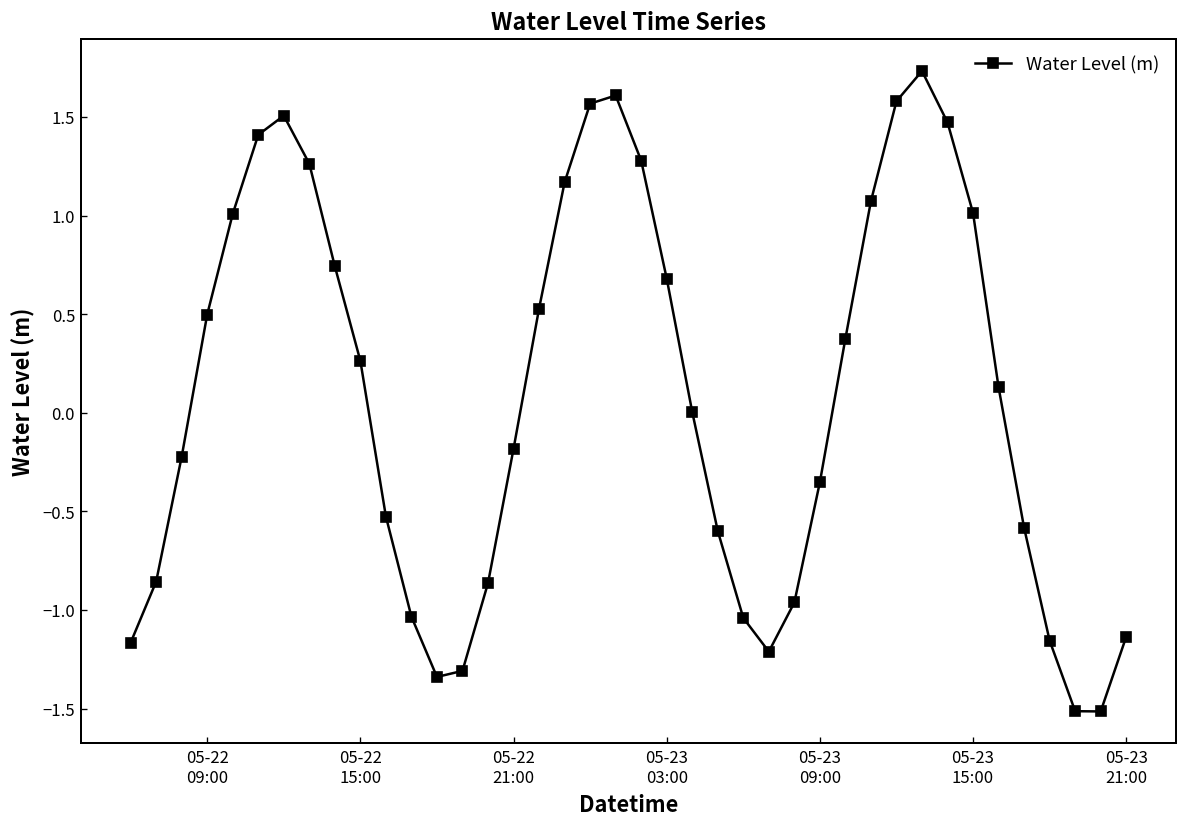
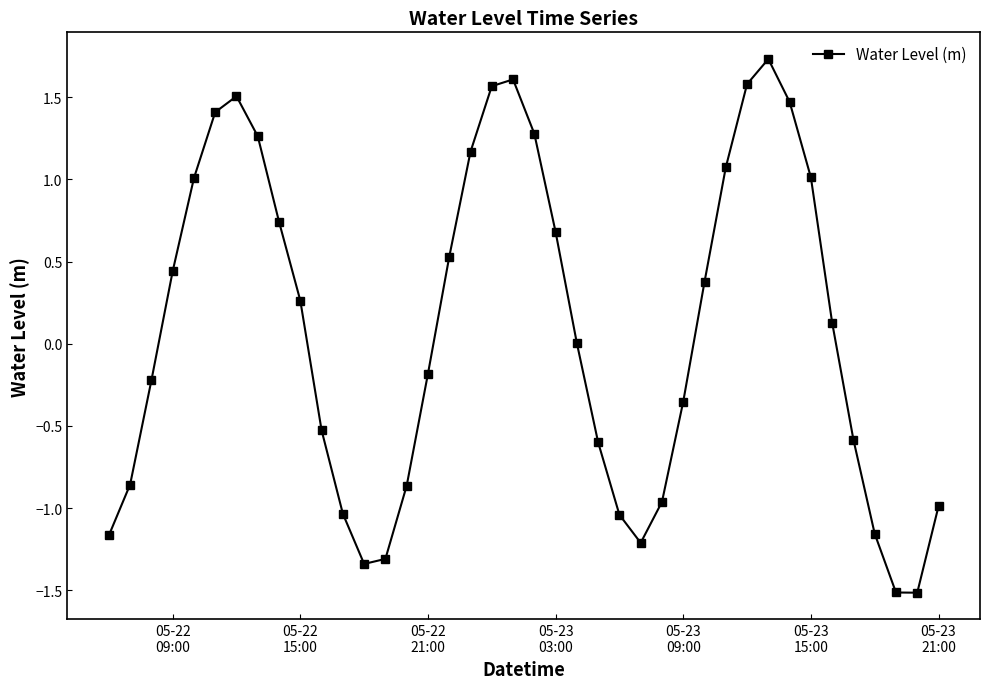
  {
-   "05-22 09:00": 0.50,
+   "05-22 09:00": 0.44,
    "05-22 15:00": 0.26,
    "05-22 21:00": -0.18,
    "05-23 03:00": 0.68,
    "05-23 09:00": -0.35,
    "05-23 15:00": 1.01,
-   "05-23 21:00": -1.14
+   "05-23 21:00": -0.99
  }
